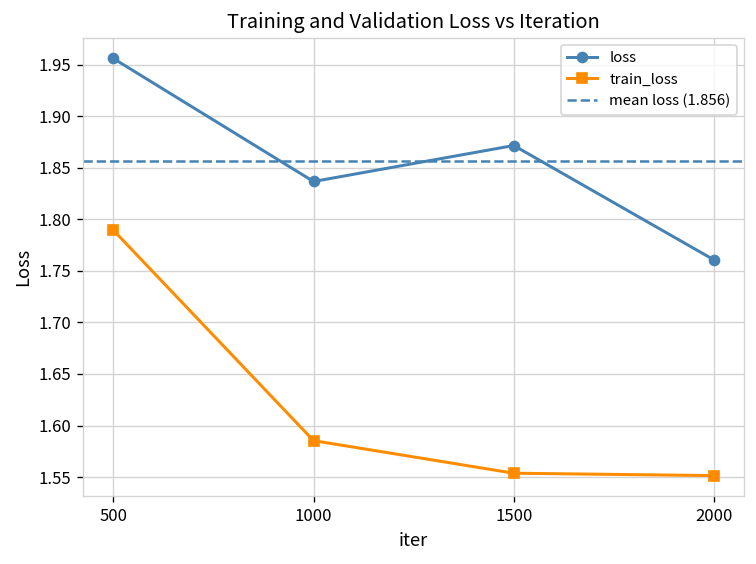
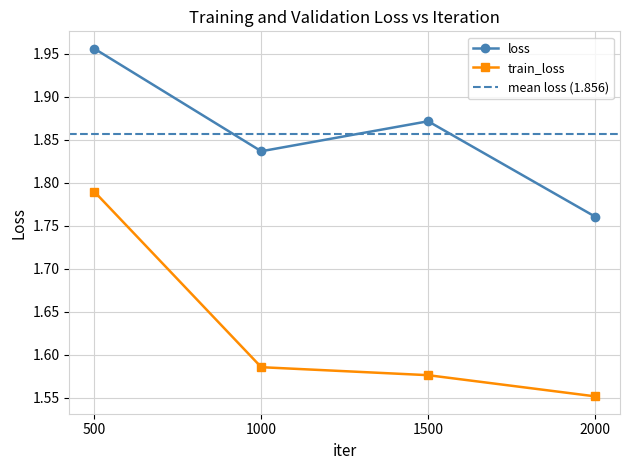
  {
    "loss": {
      "500": 1.96,
      "1000": 1.84,
      "1500": 1.87,
      "2000": 1.76
    },
    "train_loss": {
      "500": 1.79,
      "1000": 1.59,
-     "1500": 1.55,
+     "1500": 1.58,
      "2000": 1.55
    }
  }
